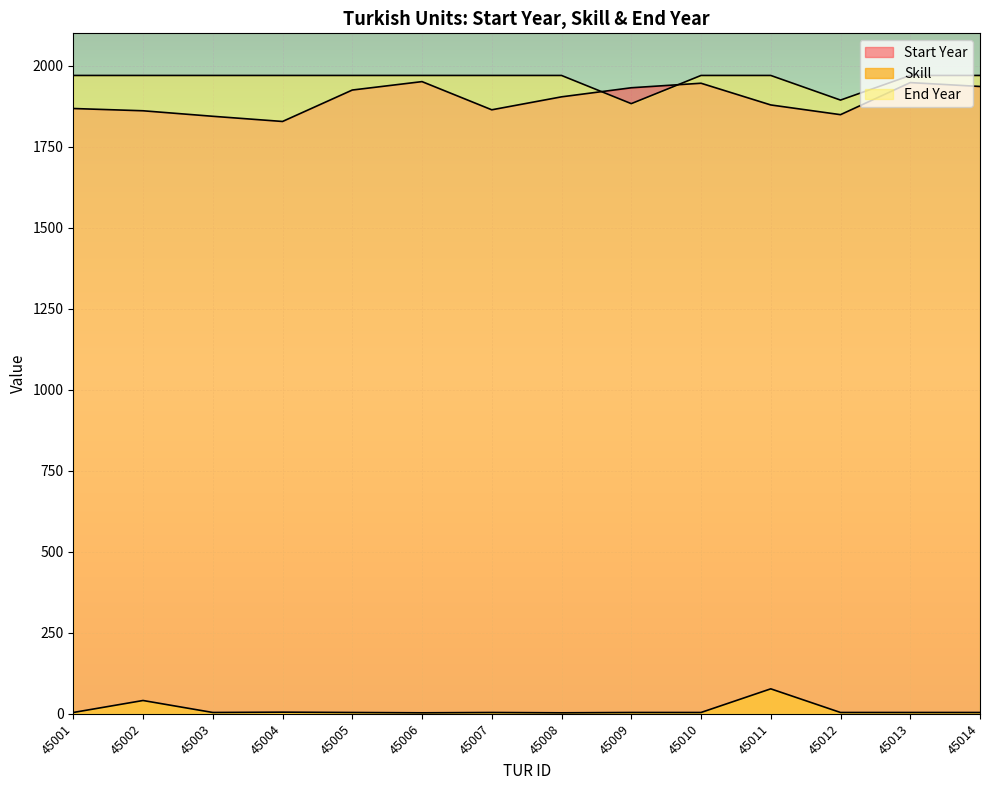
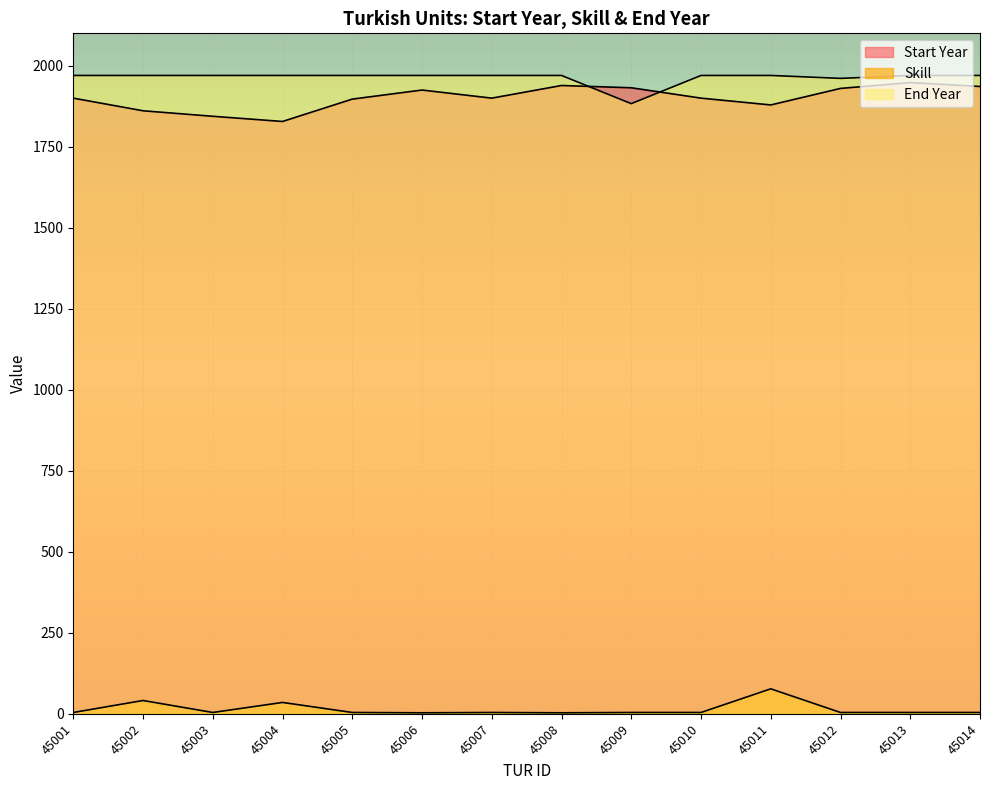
  {
    "Start Year": {
-     "45001": 1870,
+     "45001": 1900,
      "45002": 1860,
      "45003": 1840,
      "45004": 1830,
-     "45005": 1930,
-     "45006": 1950,
-     "45007": 1860,
-     "45008": 1900,
+     "45005": 1900,
+     "45006": 1930,
+     "45007": 1900,
+     "45008": 1940,
      "45009": 1930,
-     "45010": 1950,
+     "45010": 1900,
      "45011": 1880,
-     "45012": 1850,
+     "45012": 1930,
      "45014": 1940
    },
    "Skill": {
      "45001": 0,
      "45002": 40,
      "45003": 0,
-     "45004": 10,
+     "45004": 40,
      "45005": 0,
      "45006": 0,
      "45007": 0,
      "45008": 0,
      "45009": 0,
      "45010": 0,
      "45011": 80,
      "45012": 0,
      "45013": 0,
      "45014": 0
    },
    "End Year": {
      "45001": 1970,
      "45002": 1970,
      "45003": 1970,
      "45004": 1970,
      "45005": 1970,
      "45006": 1970,
      "45007": 1970,
      "45008": 1970,
      "45009": 1880,
      "45010": 1970,
      "45011": 1970,
-     "45012": 1890,
+     "45012": 1960,
      "45014": 1970
    }
  }
